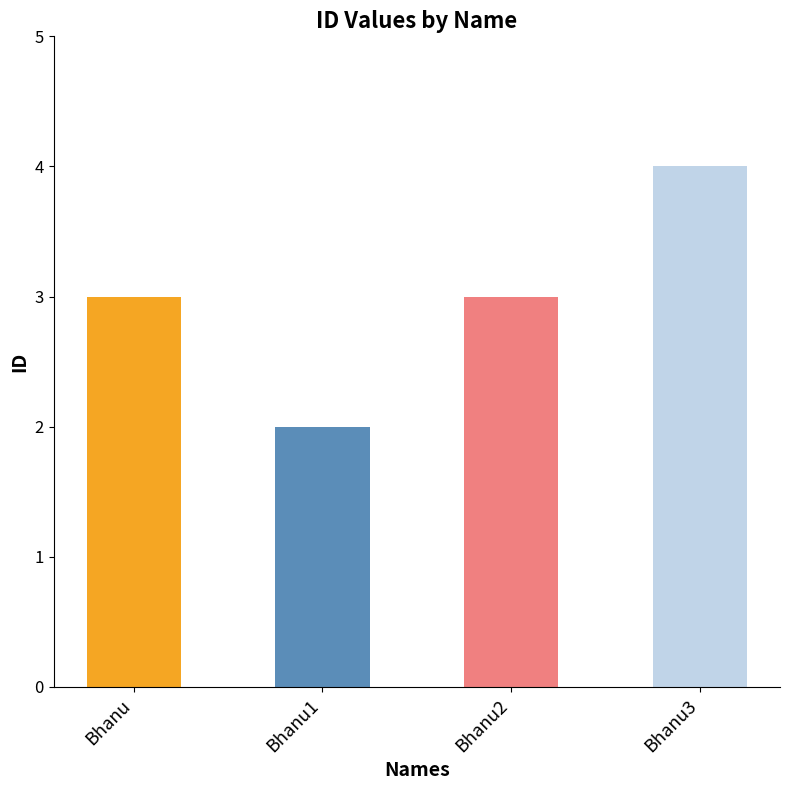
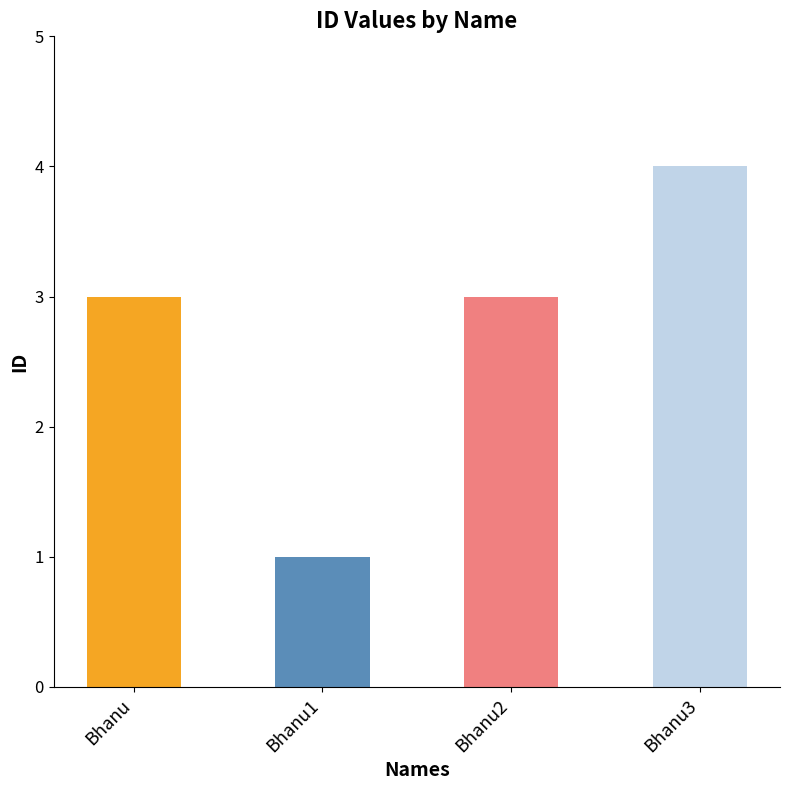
  {
    "Bhanu": 3,
-   "Bhanu1": 2,
+   "Bhanu1": 1,
    "Bhanu2": 3,
    "Bhanu3": 4
  }
